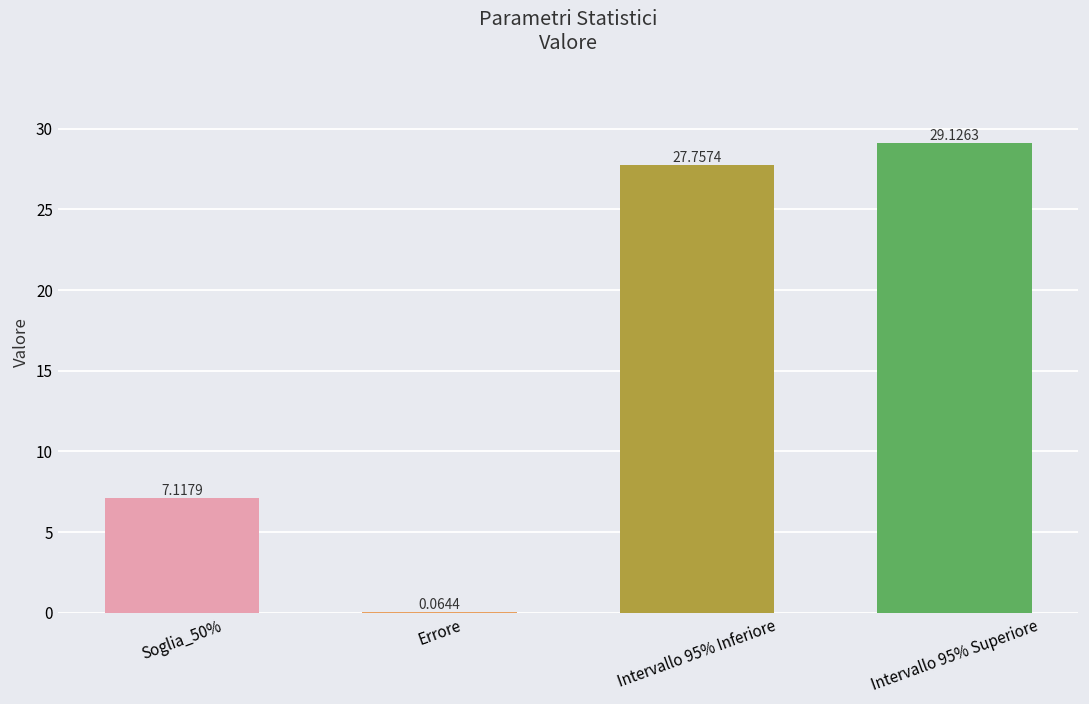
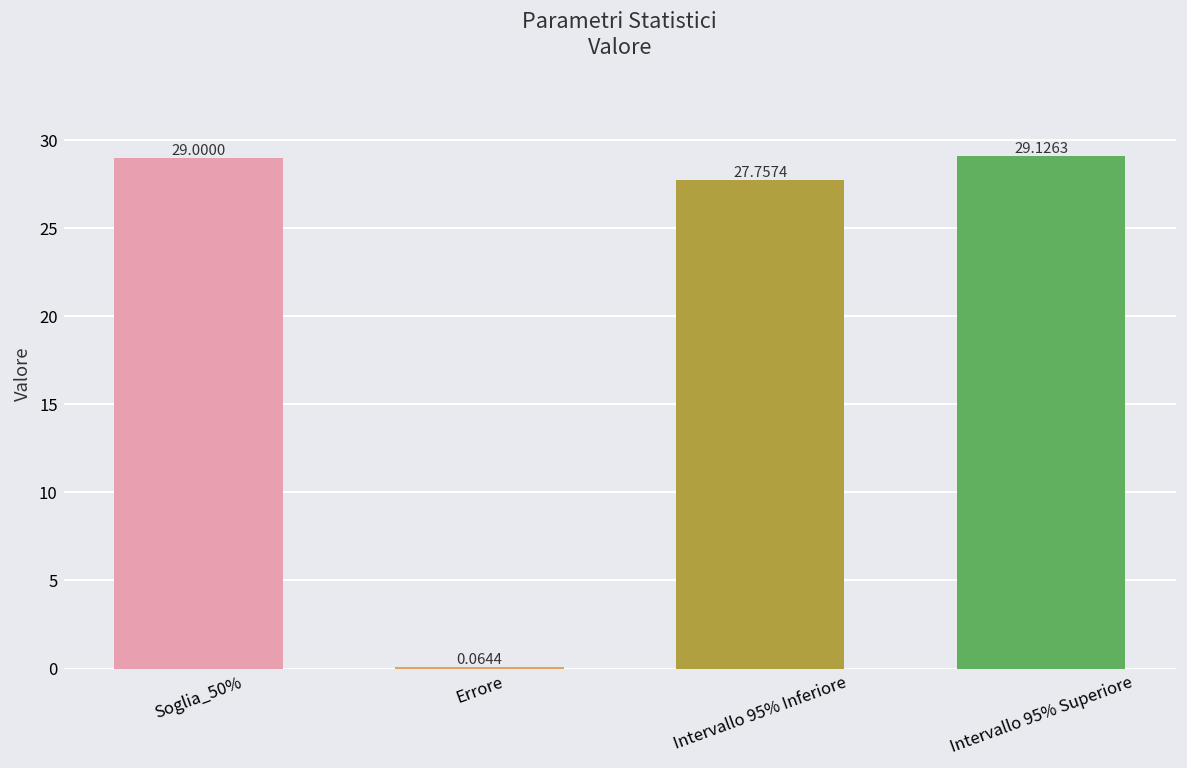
  {
-   "Soglia_50%": 7.1179,
+   "Soglia_50%": 29.0000,
    "Errore": 0.0644,
    "Intervallo 95% Inferiore": 27.7574,
    "Intervallo 95% Superiore": 29.1263
  }
